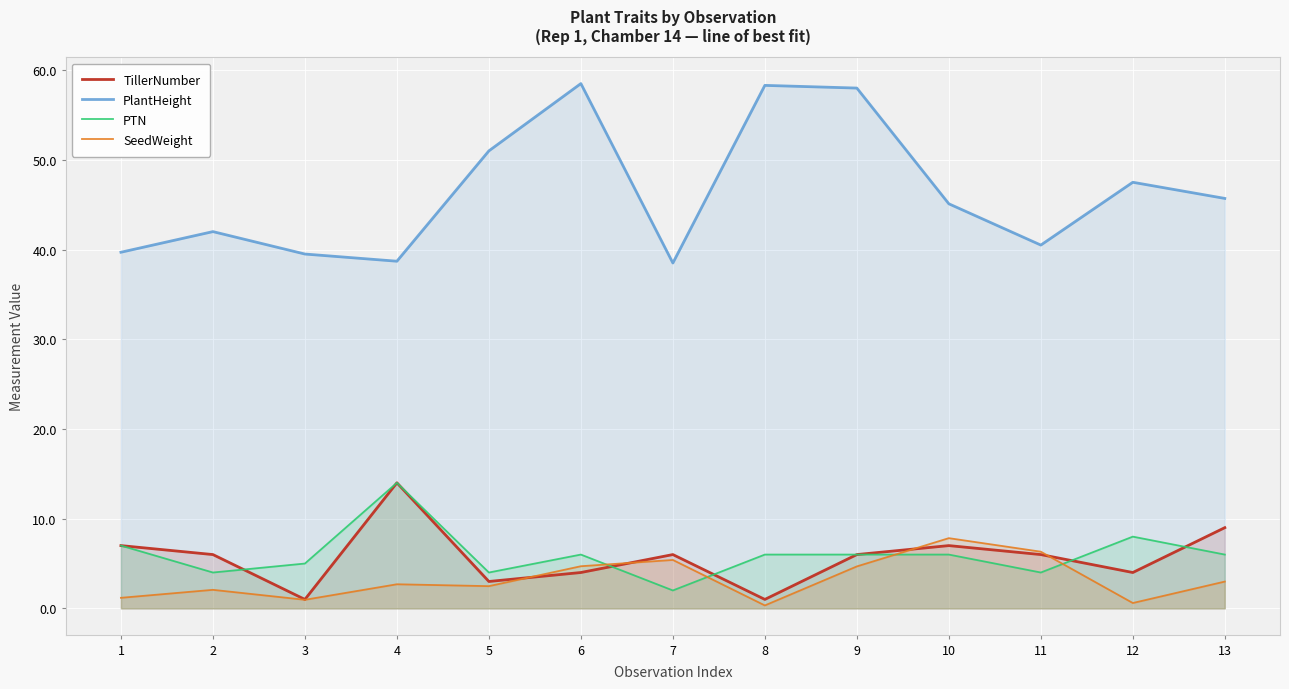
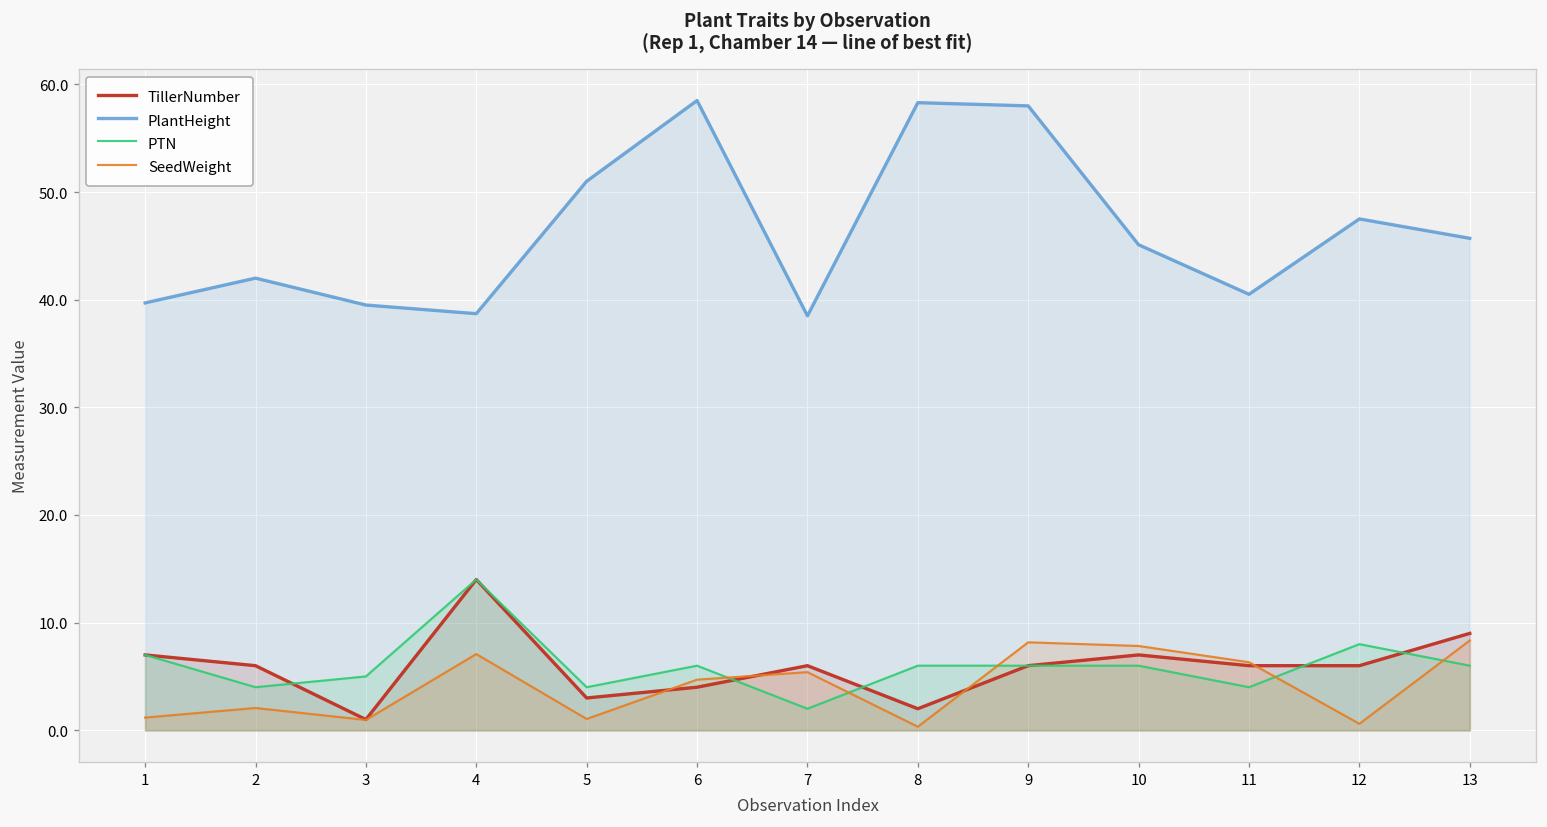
  {
    "TillerNumber": {
      "2": 6,
      "5": 3,
      "6": 4,
      "7": 6,
-     "8": 1,
+     "8": 2,
      "10": 7,
      "11": 6,
-     "12": 4,
+     "12": 6,
      "13": 9
    },
    "PlantHeight": {
      "1": 40,
      "2": 42,
      "3": 40,
      "4": 39,
      "5": 51,
      "6": 59,
      "7": 39,
      "8": 58,
      "9": 58,
      "10": 45,
      "11": 41,
      "12": 48,
      "13": 46
    },
    "PTN": {
      "2": 4,
      "3": 5,
      "5": 4,
      "6": 6,
      "7": 2,
      "8": 6,
      "10": 6,
      "11": 4,
      "12": 8,
      "13": 6
    },
    "SeedWeight": {
      "1": 1,
      "2": 2,
-     "4": 3,
-     "5": 2,
+     "4": 7,
+     "5": 1,
      "6": 5,
      "7": 5,
      "8": 0,
-     "9": 5,
+     "9": 8,
      "10": 8,
      "11": 6,
      "12": 1,
-     "13": 3
+     "13": 8
    }
  }
